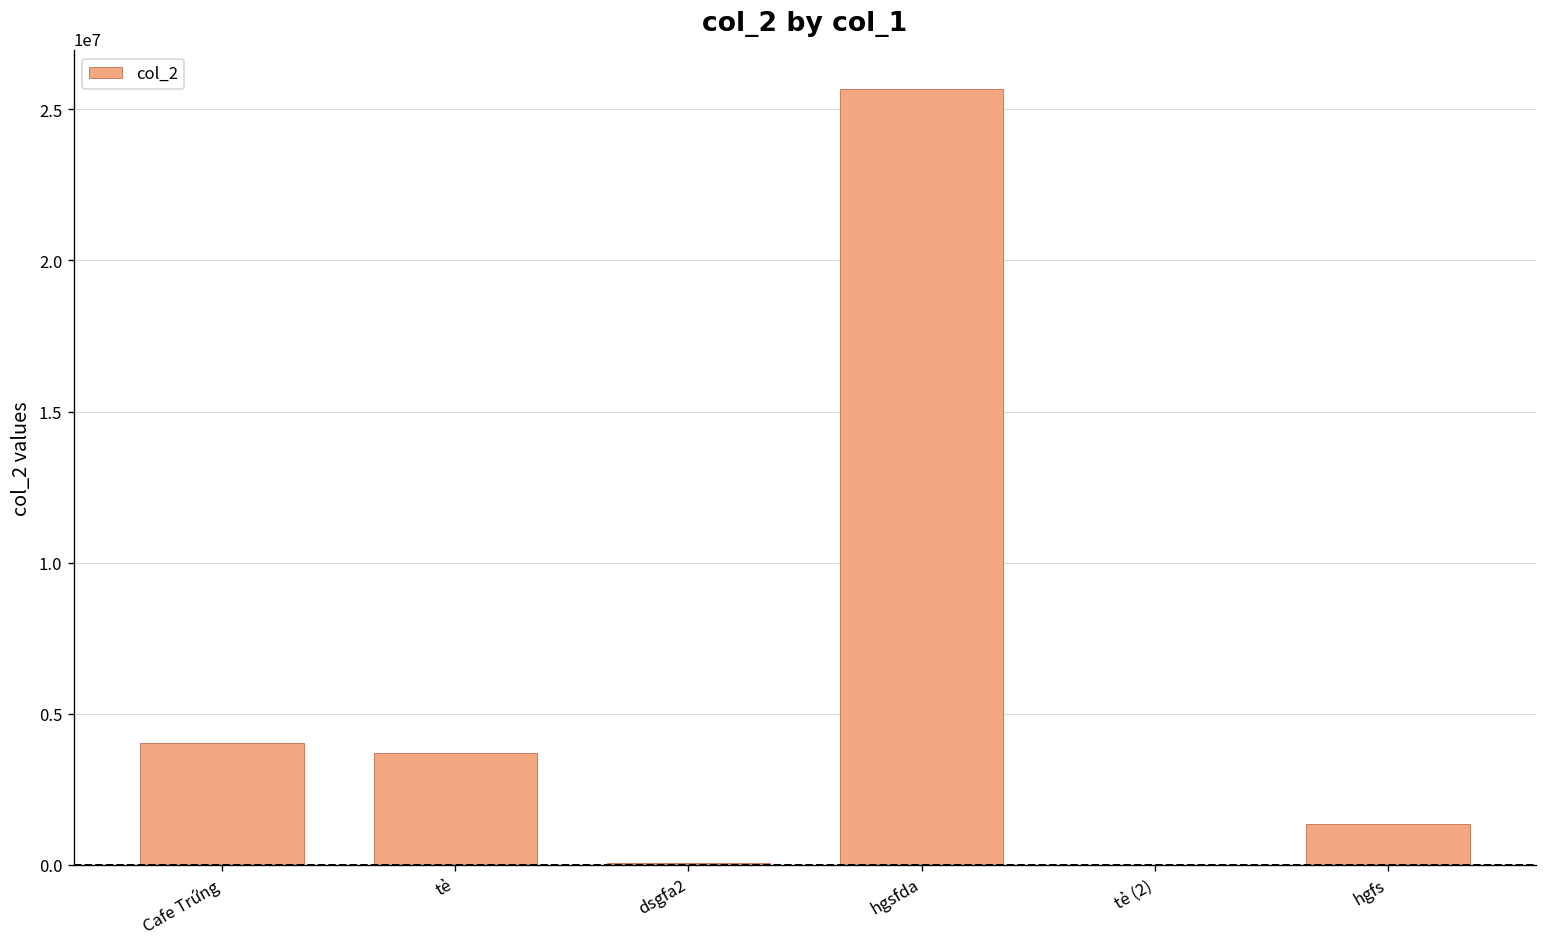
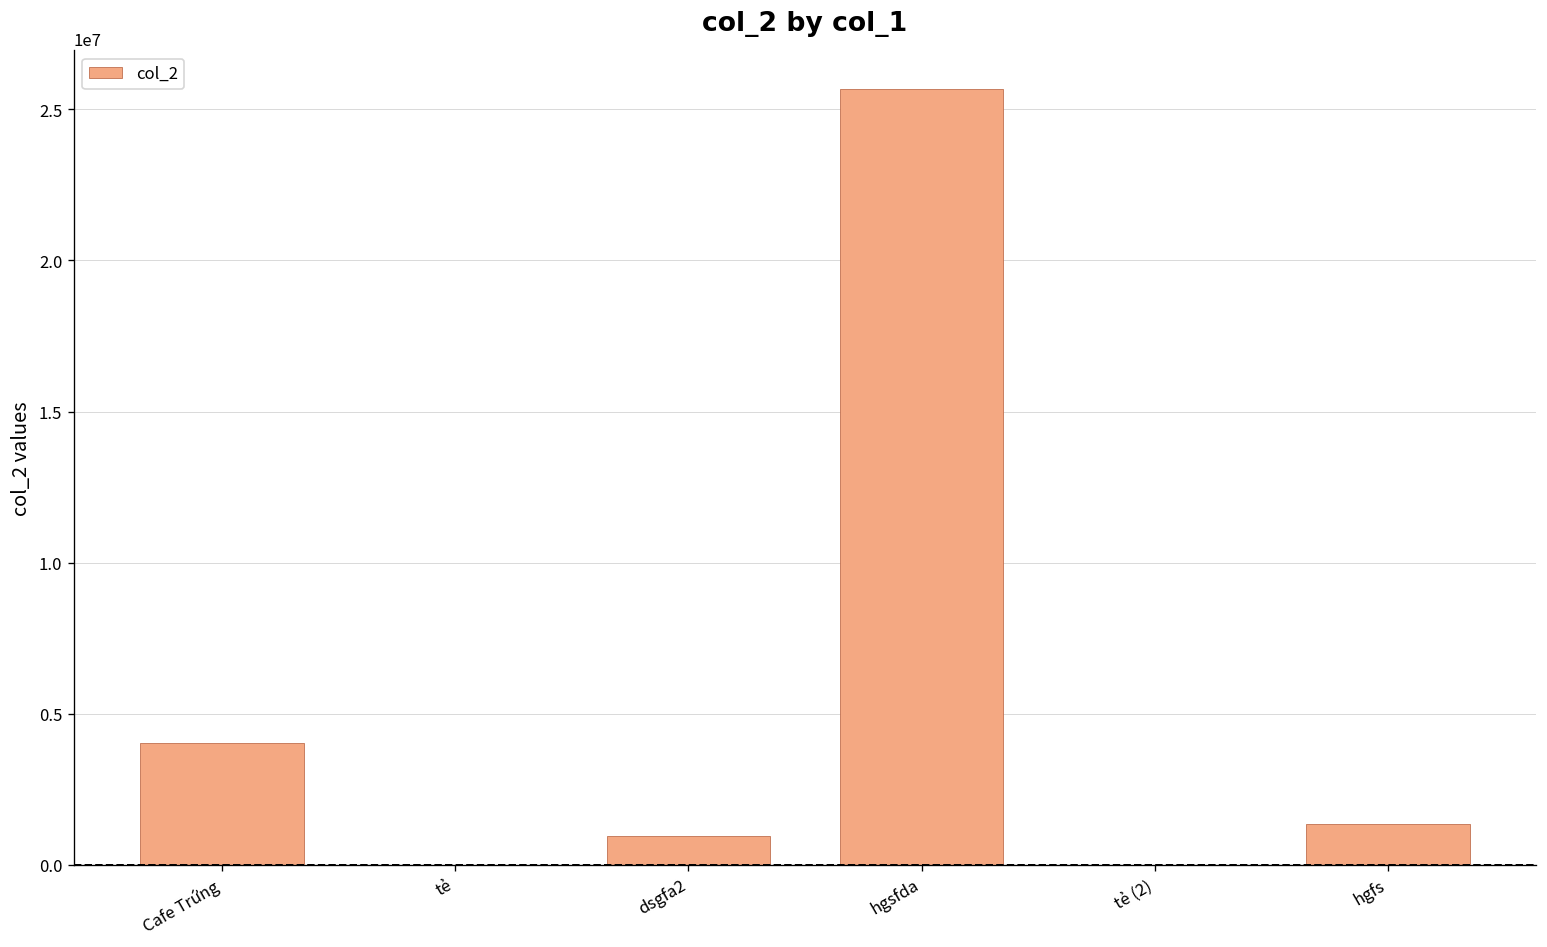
  {
    "Cafe Trứng": 4000000,
-   "tẻ": 3700000,
-   "dsgfa2": 100000,
+   "tẻ": 0,
+   "dsgfa2": 1000000,
    "hgsfda": 25700000,
    "hgfs": 1300000
  }
